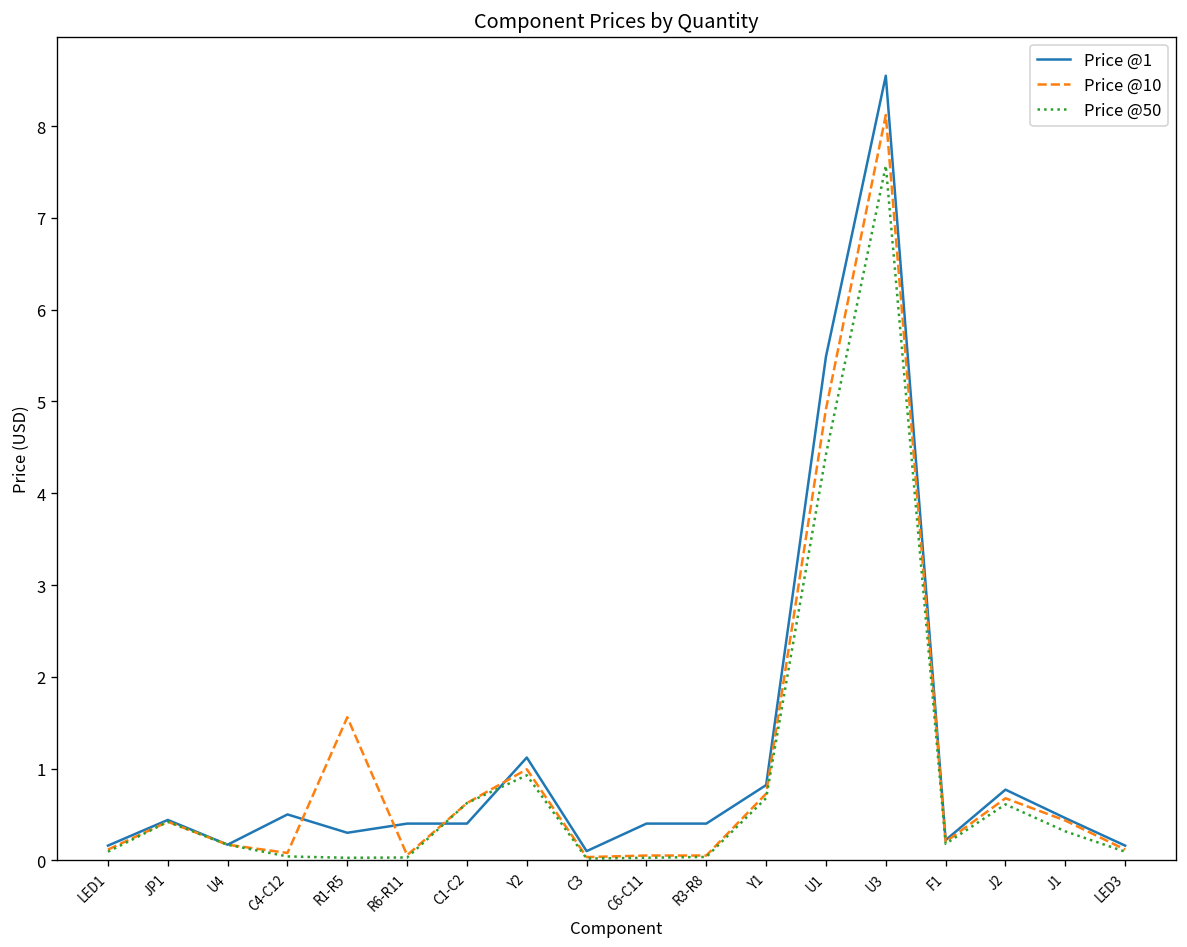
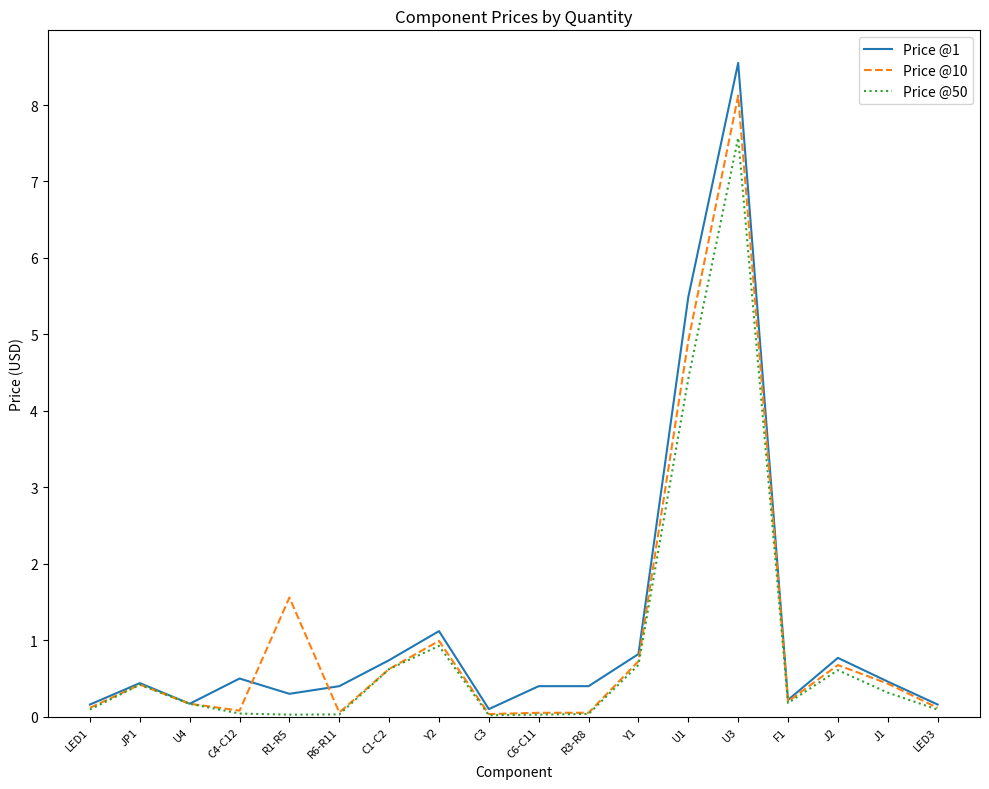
  {
    "Price @1": {
      "LED1": 0.2,
      "C4-C12": 0.5,
      "R1-R5": 0.3,
      "R6-R11": 0.4,
-     "C1-C2": 0.4,
+     "C1-C2": 0.7,
      "Y2": 1.1,
      "C3": 0.1,
      "C6-C11": 0.4,
      "R3-R8": 0.4,
      "Y1": 0.8,
      "U1": 5.5,
      "U3": 8.6,
      "J2": 0.8,
      "LED3": 0.2
    },
    "Price @10": {
      "C4-C12": 0.1,
      "R1-R5": 1.6,
      "Y2": 1.0,
      "Y1": 0.7,
      "U1": 4.9,
      "U3": 8.1,
      "J2": 0.7
    },
    "Price @50": {
      "C4-C12": 0.0,
      "R1-R5": 0.0,
      "Y2": 0.9,
      "Y1": 0.7,
      "U1": 4.4,
      "U3": 7.6,
      "J2": 0.6,
      "J1": 0.3
    }
  }
